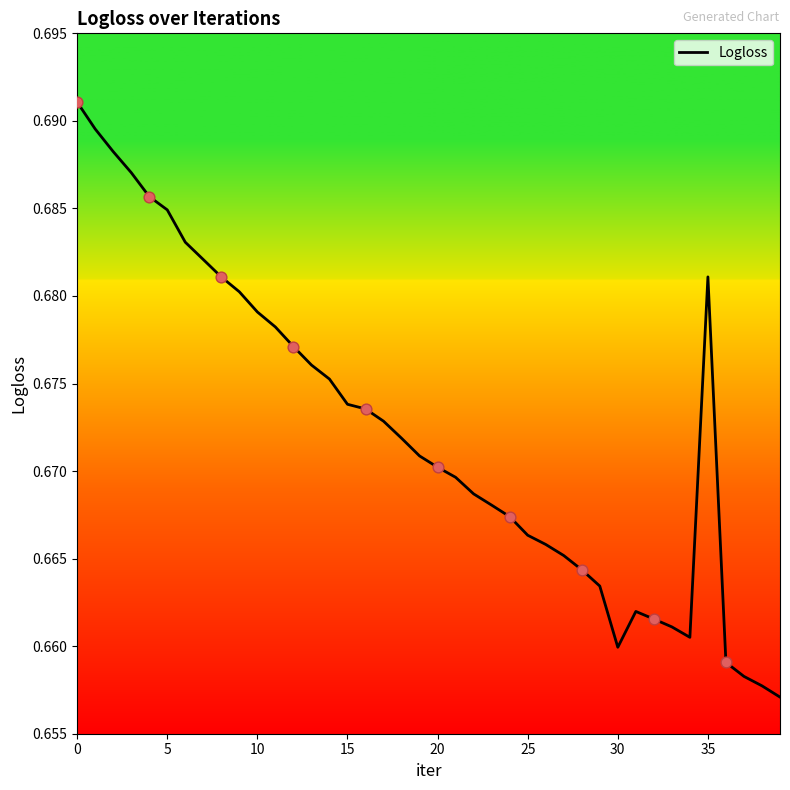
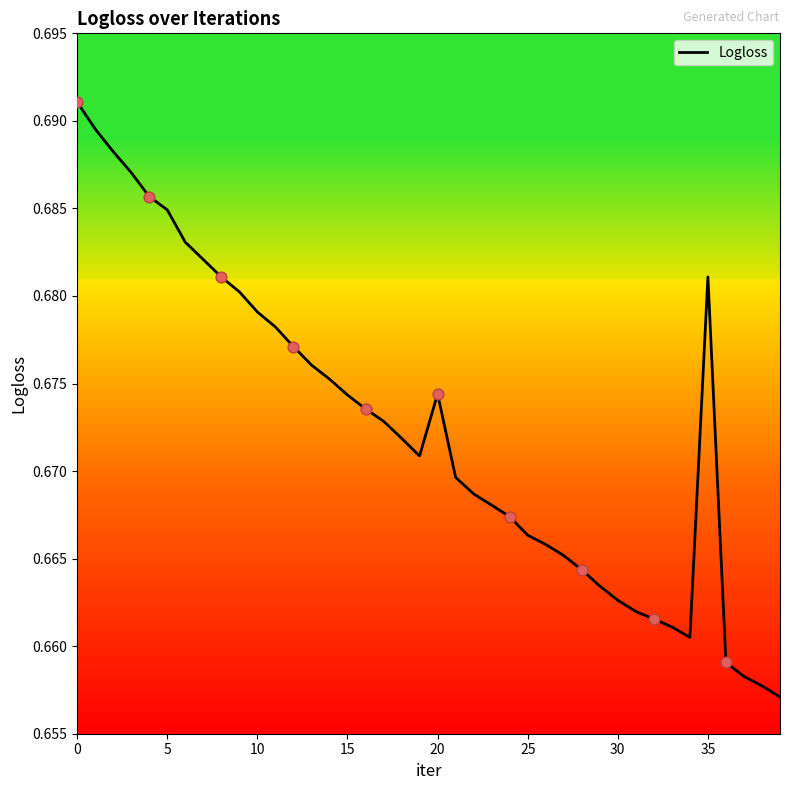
  {
    "Logloss": {
      "5": 0.6849,
      "10": 0.6791,
-     "15": 0.6738,
-     "20": 0.6702,
+     "15": 0.6743,
+     "20": 0.6744,
      "25": 0.6663,
-     "30": 0.6599,
+     "30": 0.6626,
      "35": 0.6811
    }
  }
